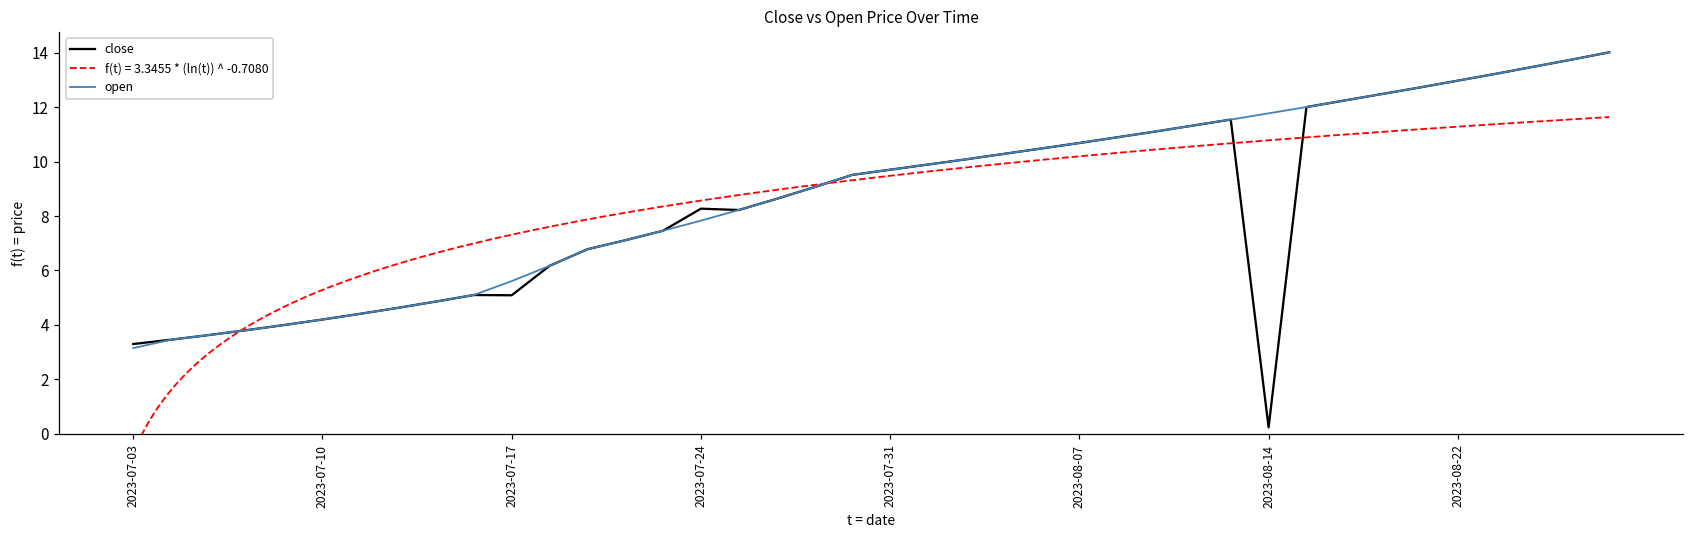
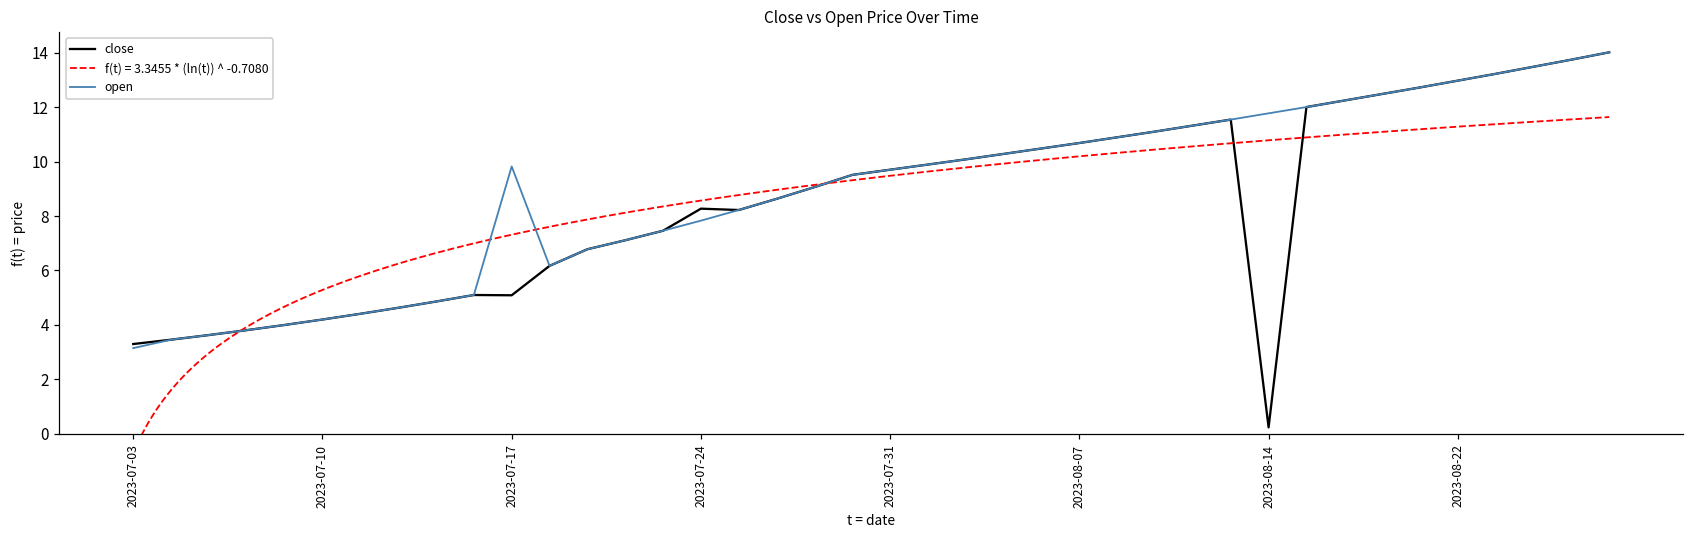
  {
    "close": {
      "2023-07-03": 3.3,
      "2023-07-17": 5.1,
      "2023-07-24": 8.3,
      "2023-08-14": 0.2
    },
    "f(t) = 3.3455 * (ln(t)) ^ -0.7080": {
      "2023-07-24": 8.6,
      "2023-08-14": 10.8
    },
    "open": {
      "2023-07-03": 3.2,
-     "2023-07-17": 5.6,
+     "2023-07-17": 9.8,
      "2023-07-24": 7.8,
      "2023-08-14": 11.8
    }
  }
